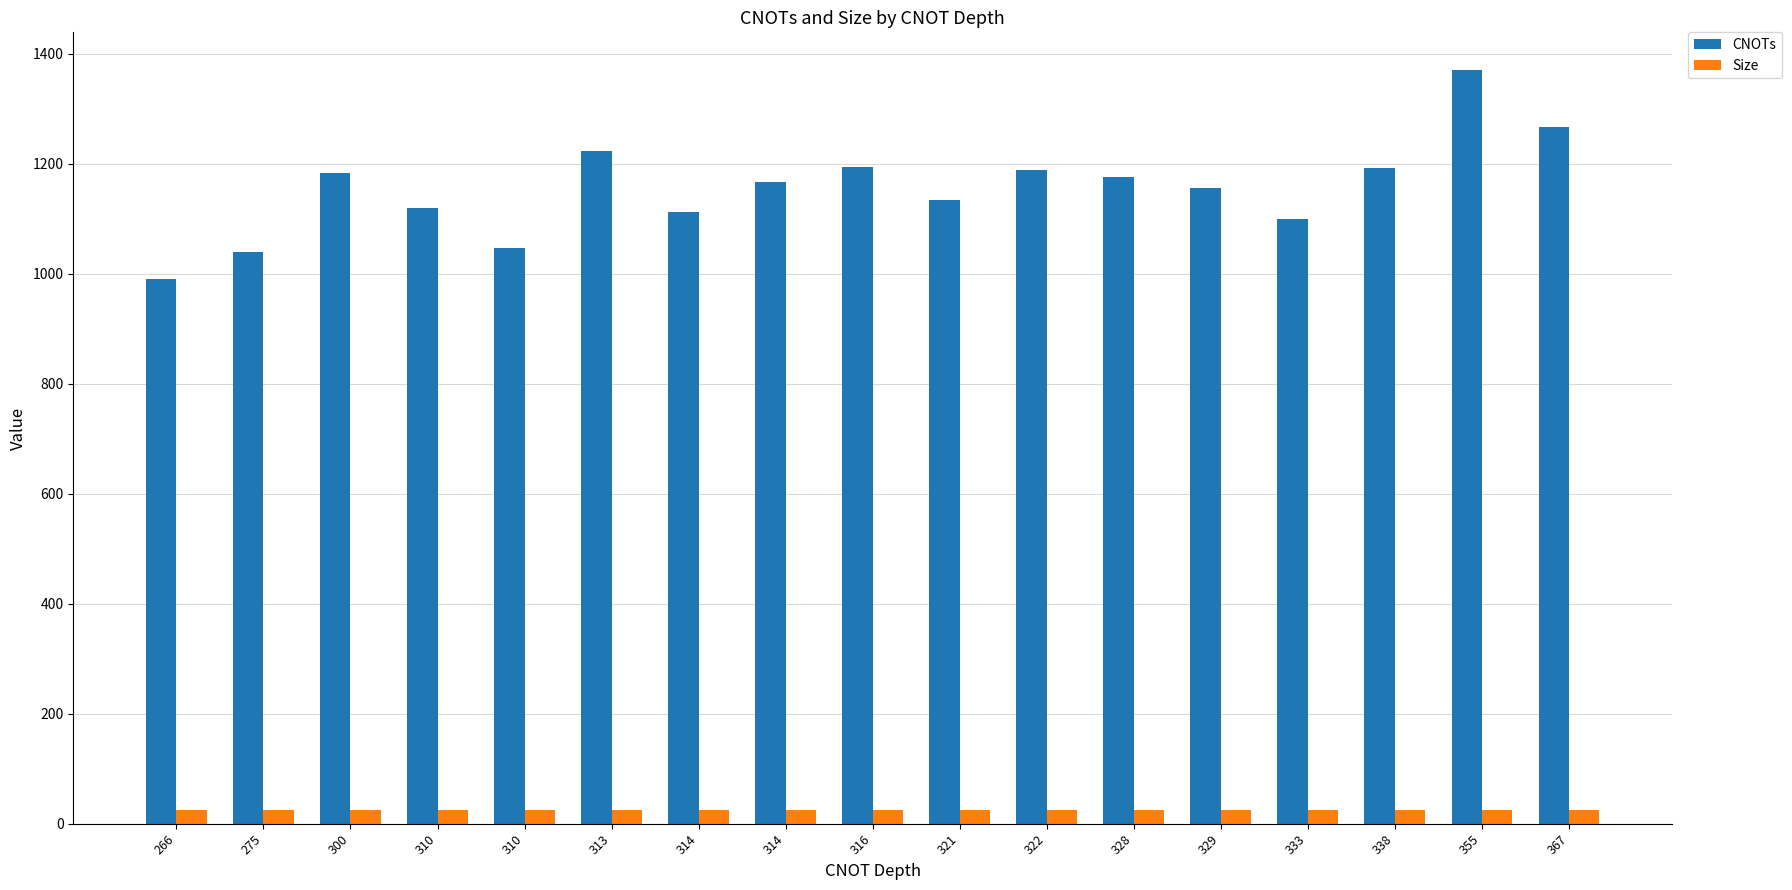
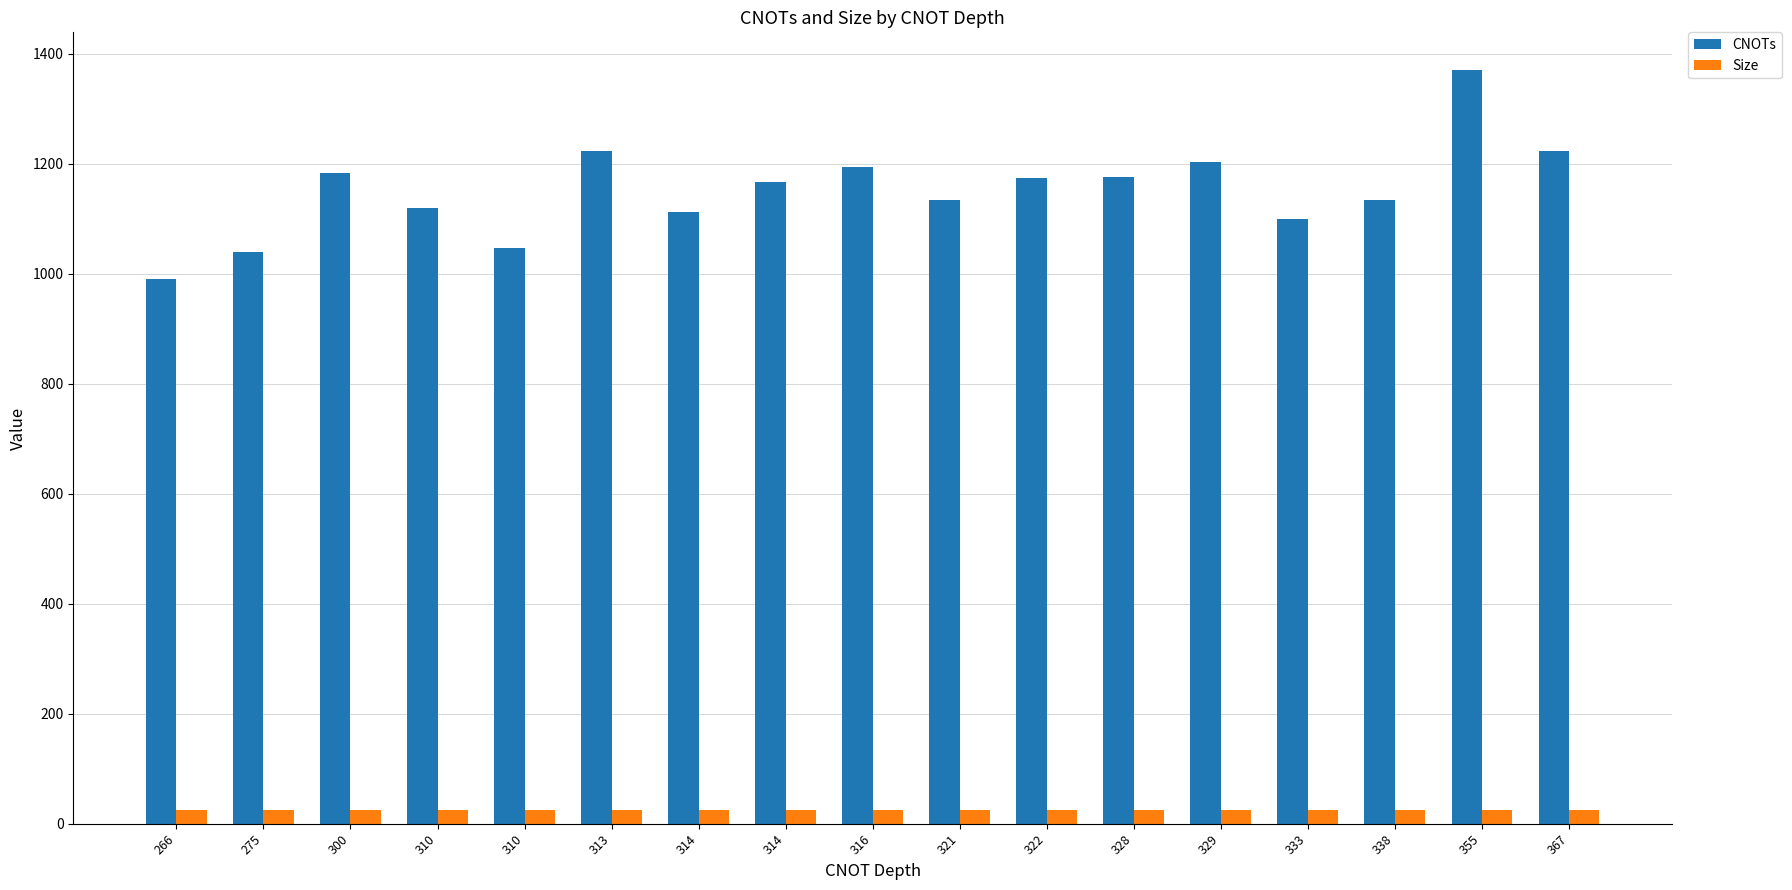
  {
    "CNOTs": {
      "266": 990,
      "275": 1040,
      "300": 1180,
      "313": 1220,
      "316": 1190,
      "321": 1130,
-     "322": 1190,
+     "322": 1170,
      "328": 1180,
-     "329": 1160,
+     "329": 1200,
      "333": 1100,
-     "338": 1190,
+     "338": 1130,
      "355": 1370,
-     "367": 1270
+     "367": 1220
    },
    "Size": {
      "266": 30,
      "275": 30,
      "300": 30,
      "313": 30,
      "316": 30,
      "321": 30,
      "322": 30,
      "328": 30,
      "329": 30,
      "333": 30,
      "338": 30,
      "355": 30,
      "367": 30
    }
  }
